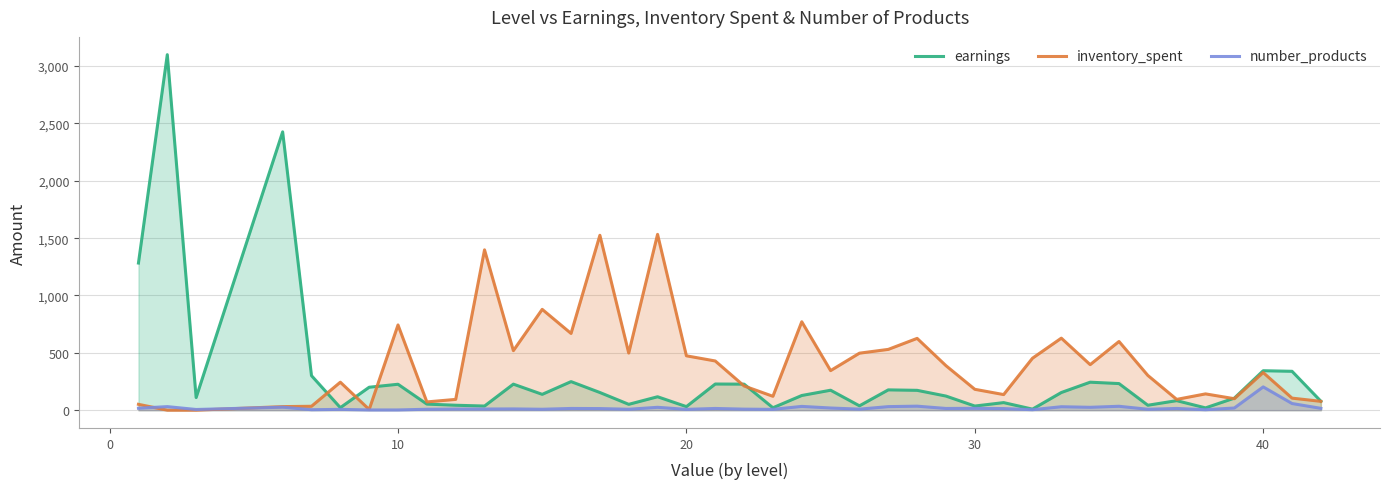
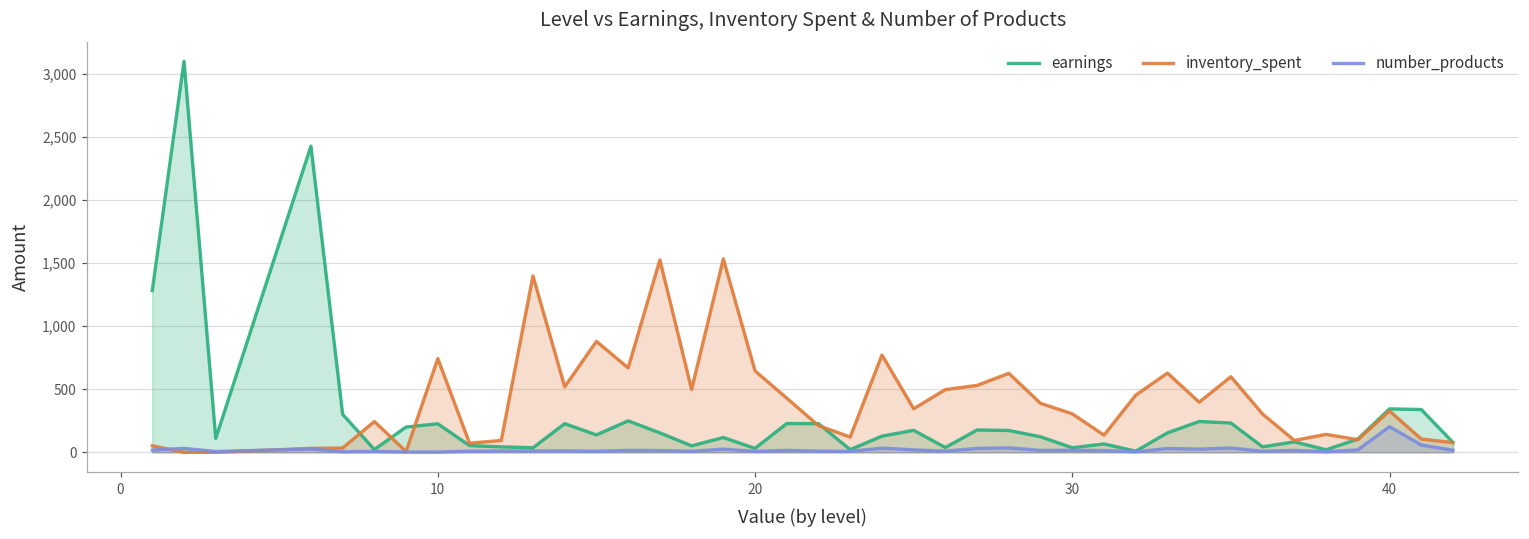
  {
    "earnings": {
      "10": 230,
      "20": 30
    },
    "inventory_spent": {
      "10": 740,
-     "20": 470,
-     "30": 180
+     "20": 650,
+     "30": 310
    },
    "number_products": {
      "10": 0,
      "20": 10,
      "40": 200
    }
  }
